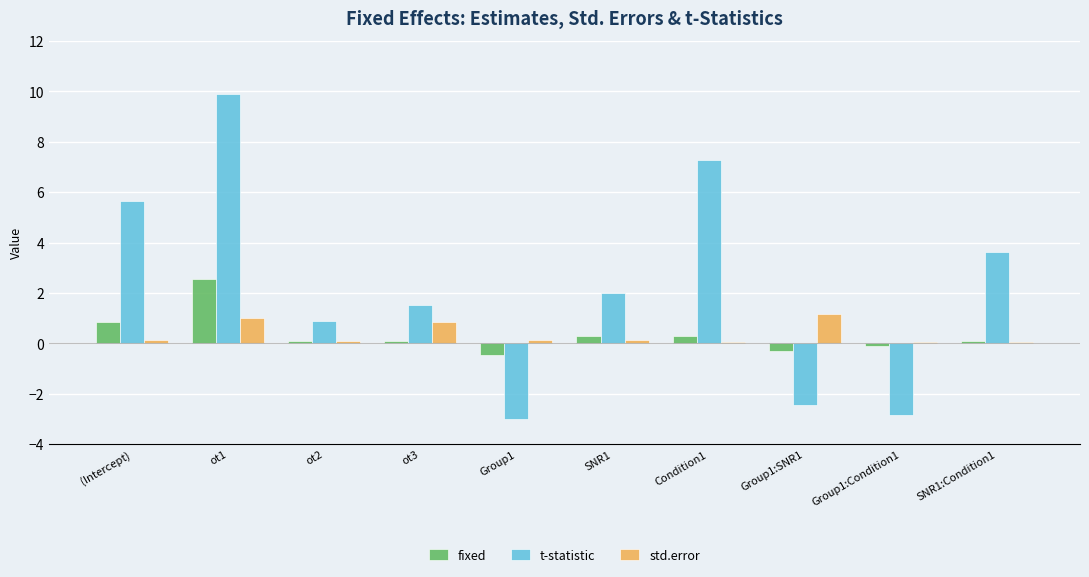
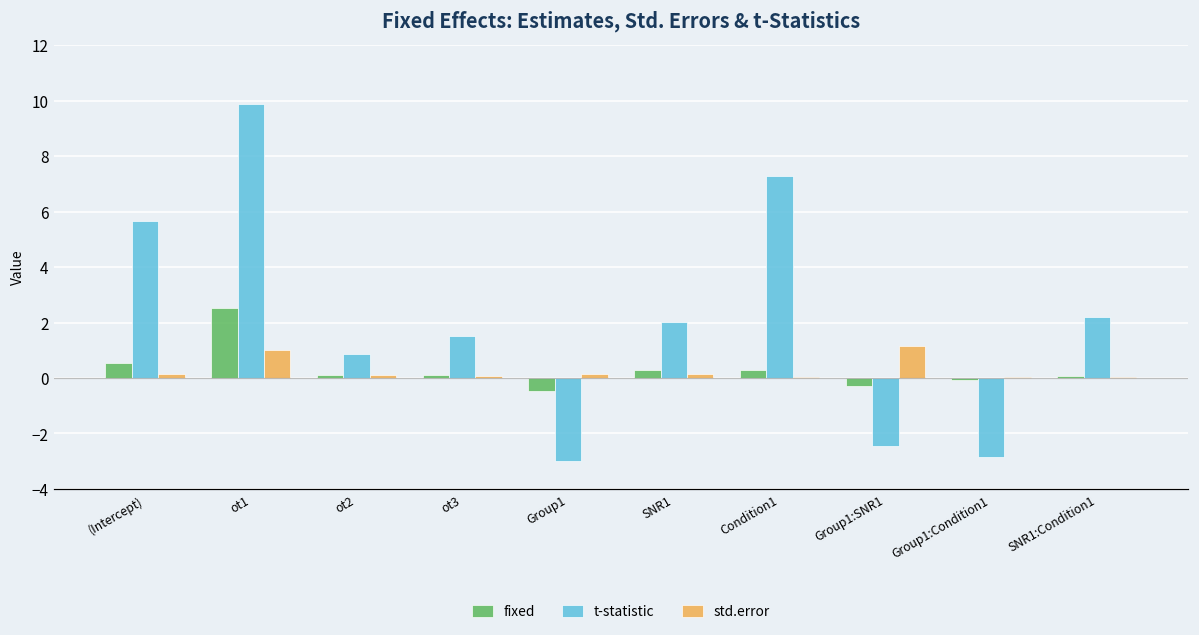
  {
    "fixed": {
-     "(Intercept)": 0.9,
+     "(Intercept)": 0.5,
      "ot1": 2.5,
      "Group1": -0.5,
      "SNR1": 0.3,
      "Condition1": 0.3,
      "Group1:SNR1": -0.3
    },
    "t-statistic": {
      "(Intercept)": 5.7,
      "ot1": 9.9,
      "ot2": 0.9,
      "ot3": 1.5,
      "Group1": -3.0,
      "SNR1": 2.0,
      "Condition1": 7.3,
      "Group1:SNR1": -2.4,
      "Group1:Condition1": -2.8,
-     "SNR1:Condition1": 3.6
+     "SNR1:Condition1": 2.2
    },
    "std.error": {
      "(Intercept)": 0.2,
      "ot1": 1.0,
      "ot2": 0.1,
-     "ot3": 0.9,
+     "ot3": 0.1,
      "Group1": 0.2,
      "SNR1": 0.2,
      "Group1:SNR1": 1.2
    }
  }
